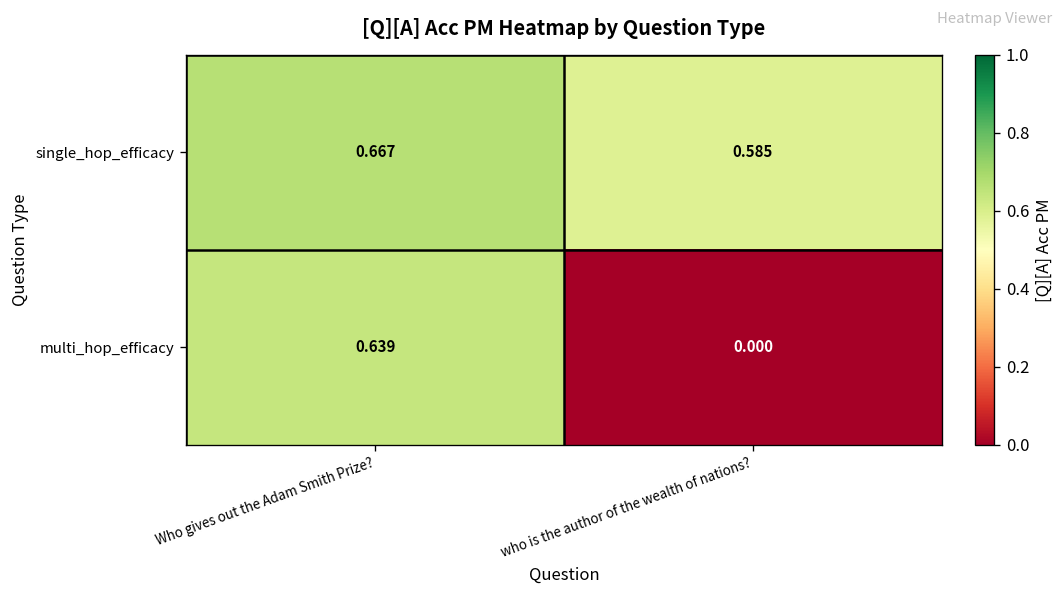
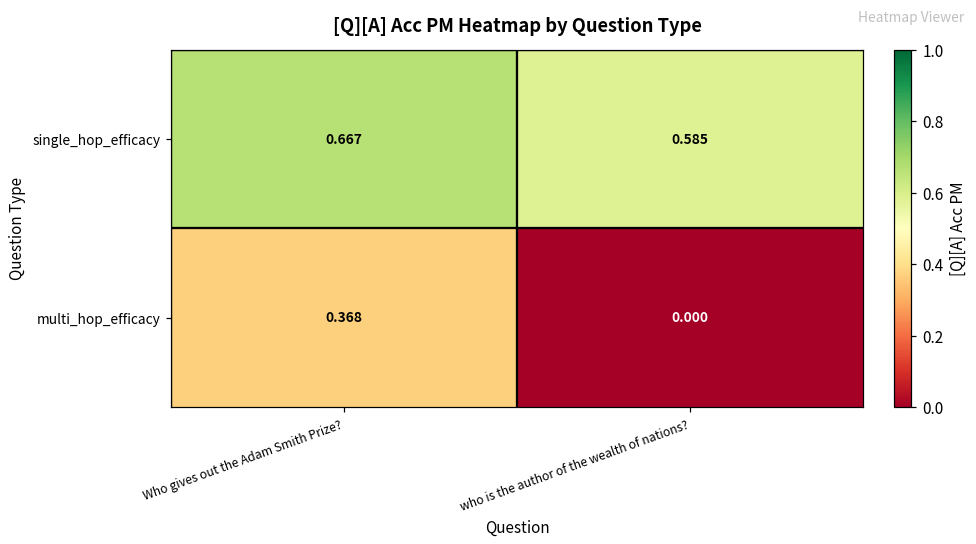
  {
    "single_hop_efficacy": {
      "Who gives out the Adam Smith Prize?": 0.667,
      "who is the author of the wealth of nations?": 0.585
    },
    "multi_hop_efficacy": {
-     "Who gives out the Adam Smith Prize?": 0.639,
+     "Who gives out the Adam Smith Prize?": 0.368,
      "who is the author of the wealth of nations?": 0.000
    }
  }
